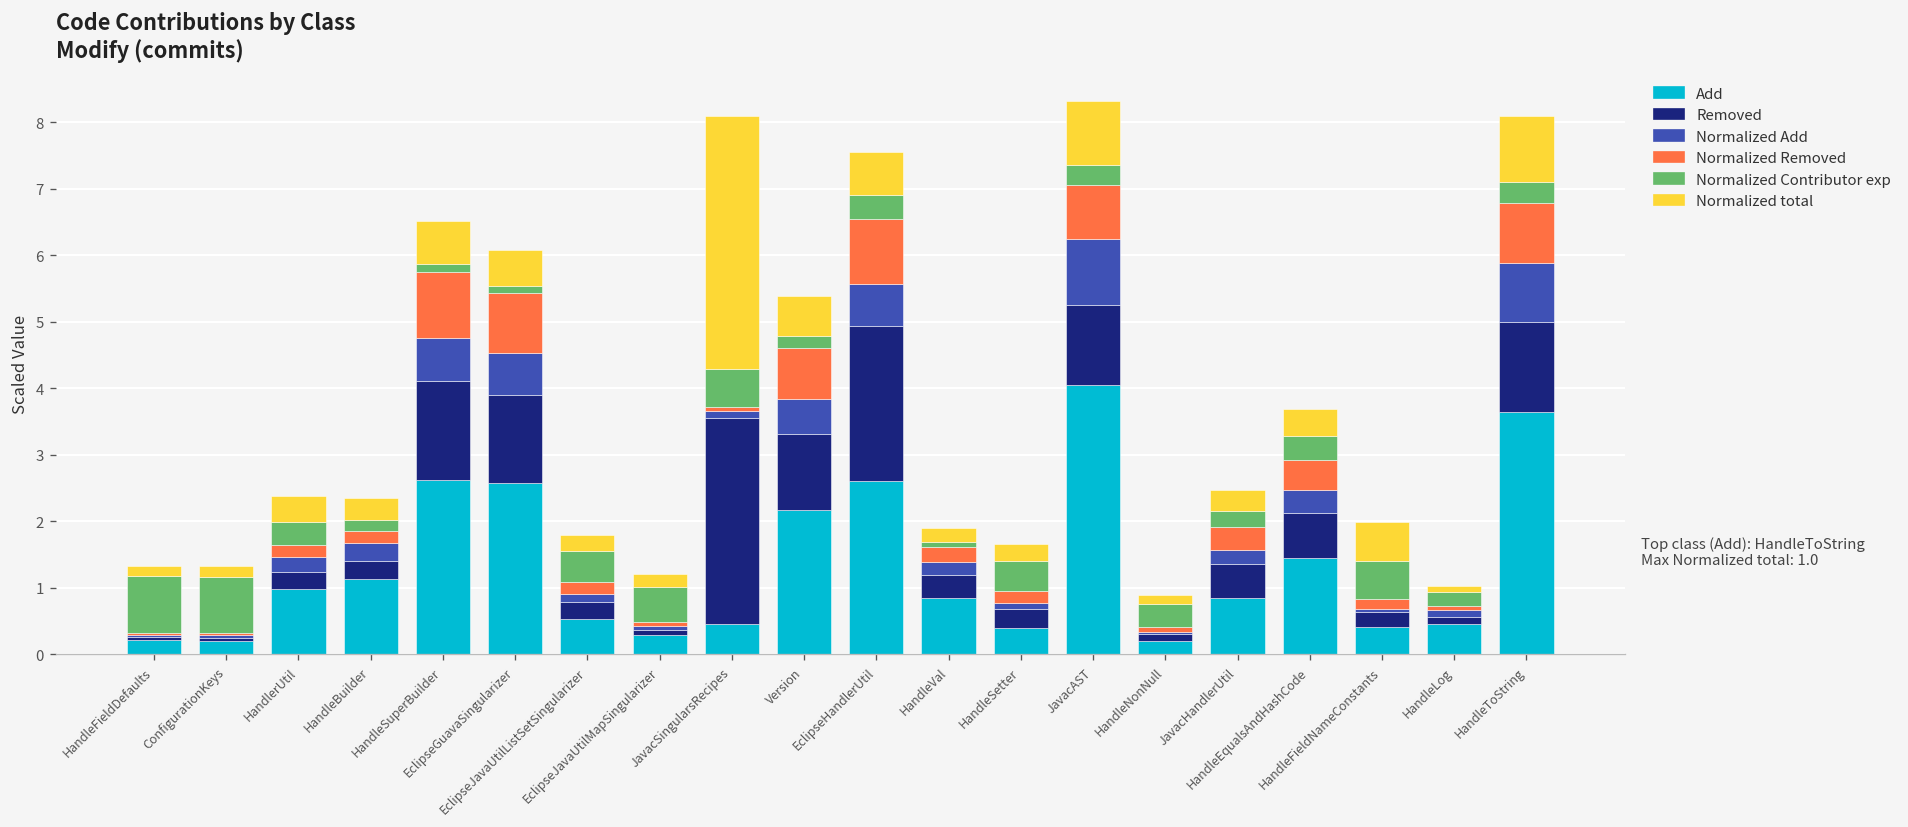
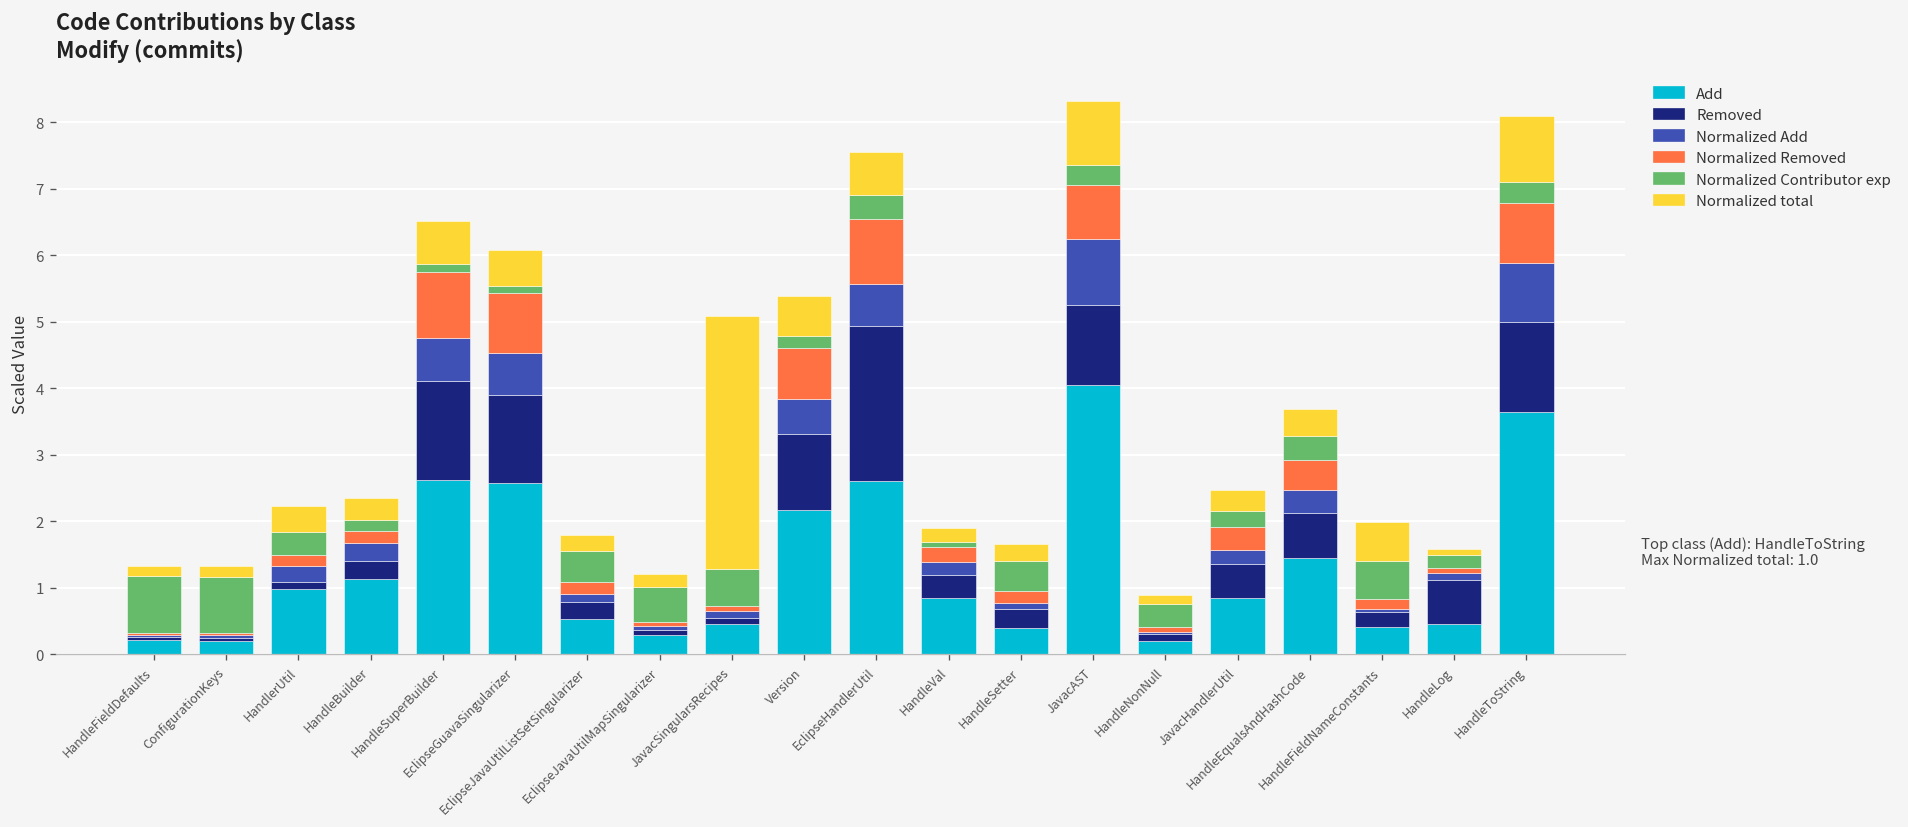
  {
    "Add": {
      "HandleFieldDefaults": 0.2,
      "ConfigurationKeys": 0.2,
      "HandlerUtil": 1.0,
      "HandleBuilder": 1.1,
      "HandleSuperBuilder": 2.6,
      "EclipseGuavaSingularizer": 2.6,
      "EclipseJavaUtilListSetSingularizer": 0.5,
      "EclipseJavaUtilMapSingularizer": 0.3,
      "JavacSingularsRecipes": 0.5,
      "Version": 2.2,
      "EclipseHandlerUtil": 2.6,
      "HandleVal": 0.8,
      "HandleSetter": 0.4,
      "JavacAST": 4.1,
      "HandleNonNull": 0.2,
      "JavacHandlerUtil": 0.8,
      "HandleEqualsAndHashCode": 1.4,
      "HandleFieldNameConstants": 0.4,
      "HandleLog": 0.5,
      "HandleToString": 3.6
    },
    "Removed": {
      "ConfigurationKeys": 0.0,
-     "HandlerUtil": 0.3,
+     "HandlerUtil": 0.1,
      "HandleBuilder": 0.3,
      "HandleSuperBuilder": 1.5,
      "EclipseGuavaSingularizer": 1.3,
      "EclipseJavaUtilListSetSingularizer": 0.3,
      "EclipseJavaUtilMapSingularizer": 0.1,
-     "JavacSingularsRecipes": 3.1,
+     "JavacSingularsRecipes": 0.1,
      "Version": 1.1,
      "EclipseHandlerUtil": 2.3,
      "HandleVal": 0.3,
      "HandleSetter": 0.3,
      "JavacAST": 1.2,
      "HandleNonNull": 0.1,
      "JavacHandlerUtil": 0.5,
      "HandleEqualsAndHashCode": 0.7,
      "HandleFieldNameConstants": 0.2,
-     "HandleLog": 0.1,
+     "HandleLog": 0.7,
      "HandleToString": 1.3
    },
    "Normalized Add": {
      "HandlerUtil": 0.2,
      "HandleBuilder": 0.3,
      "HandleSuperBuilder": 0.6,
      "EclipseGuavaSingularizer": 0.6,
      "EclipseJavaUtilListSetSingularizer": 0.1,
      "EclipseJavaUtilMapSingularizer": 0.1,
      "JavacSingularsRecipes": 0.1,
      "Version": 0.5,
      "EclipseHandlerUtil": 0.6,
      "HandleVal": 0.2,
      "HandleSetter": 0.1,
      "JavacAST": 1.0,
      "JavacHandlerUtil": 0.2,
      "HandleEqualsAndHashCode": 0.4,
      "HandleFieldNameConstants": 0.1,
      "HandleLog": 0.1,
      "HandleToString": 0.9
    },
    "Normalized Removed": {
      "HandlerUtil": 0.2,
      "HandleBuilder": 0.2,
      "HandleSuperBuilder": 1.0,
      "EclipseGuavaSingularizer": 0.9,
      "EclipseJavaUtilListSetSingularizer": 0.2,
      "EclipseJavaUtilMapSingularizer": 0.1,
      "JavacSingularsRecipes": 0.1,
      "Version": 0.8,
      "EclipseHandlerUtil": 1.0,
      "HandleVal": 0.2,
      "HandleSetter": 0.2,
      "JavacAST": 0.8,
      "HandleNonNull": 0.1,
      "JavacHandlerUtil": 0.3,
      "HandleEqualsAndHashCode": 0.5,
      "HandleFieldNameConstants": 0.1,
      "HandleLog": 0.1,
      "HandleToString": 0.9
    },
    "Normalized Contributor exp": {
      "HandleFieldDefaults": 0.9,
      "ConfigurationKeys": 0.8,
      "HandlerUtil": 0.3,
      "HandleBuilder": 0.2,
      "HandleSuperBuilder": 0.1,
      "EclipseGuavaSingularizer": 0.1,
      "EclipseJavaUtilListSetSingularizer": 0.5,
      "EclipseJavaUtilMapSingularizer": 0.5,
      "JavacSingularsRecipes": 0.6,
      "Version": 0.2,
      "EclipseHandlerUtil": 0.4,
      "HandleVal": 0.1,
      "HandleSetter": 0.4,
      "JavacAST": 0.3,
      "HandleNonNull": 0.3,
      "JavacHandlerUtil": 0.2,
      "HandleEqualsAndHashCode": 0.4,
      "HandleFieldNameConstants": 0.6,
      "HandleLog": 0.2,
      "HandleToString": 0.3
    },
    "Normalized total": {
      "HandleFieldDefaults": 0.2,
      "ConfigurationKeys": 0.2,
      "HandlerUtil": 0.4,
      "HandleBuilder": 0.3,
      "HandleSuperBuilder": 0.6,
      "EclipseGuavaSingularizer": 0.5,
      "EclipseJavaUtilListSetSingularizer": 0.2,
      "EclipseJavaUtilMapSingularizer": 0.2,
      "JavacSingularsRecipes": 3.8,
      "Version": 0.6,
      "EclipseHandlerUtil": 0.7,
      "HandleVal": 0.2,
      "HandleSetter": 0.3,
      "JavacAST": 1.0,
      "HandleNonNull": 0.1,
      "JavacHandlerUtil": 0.3,
      "HandleEqualsAndHashCode": 0.4,
      "HandleFieldNameConstants": 0.6,
      "HandleLog": 0.1,
      "HandleToString": 1.0
    }
  }
